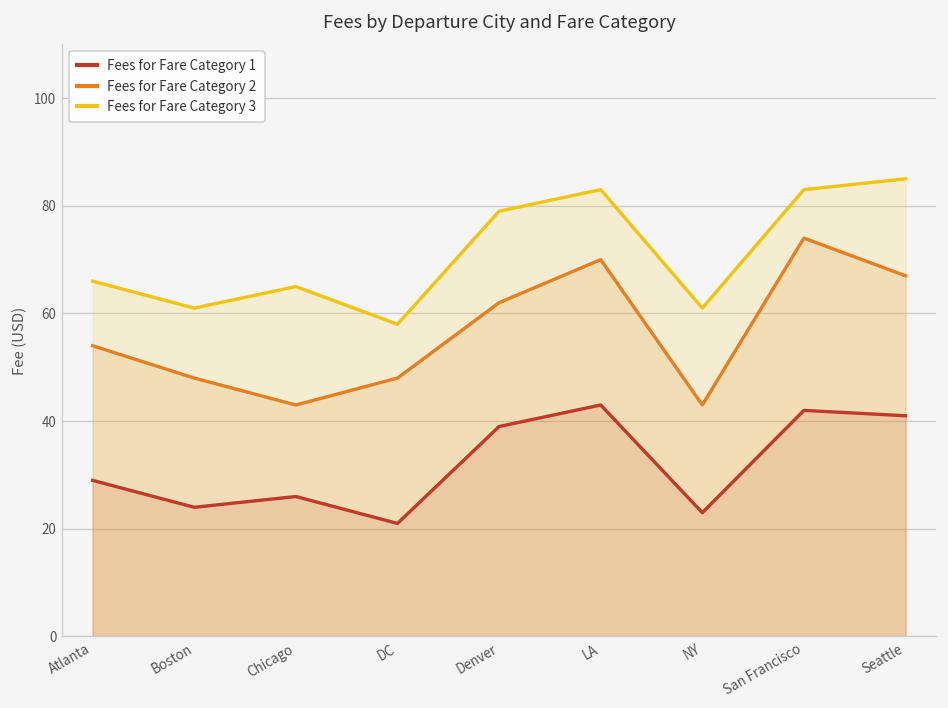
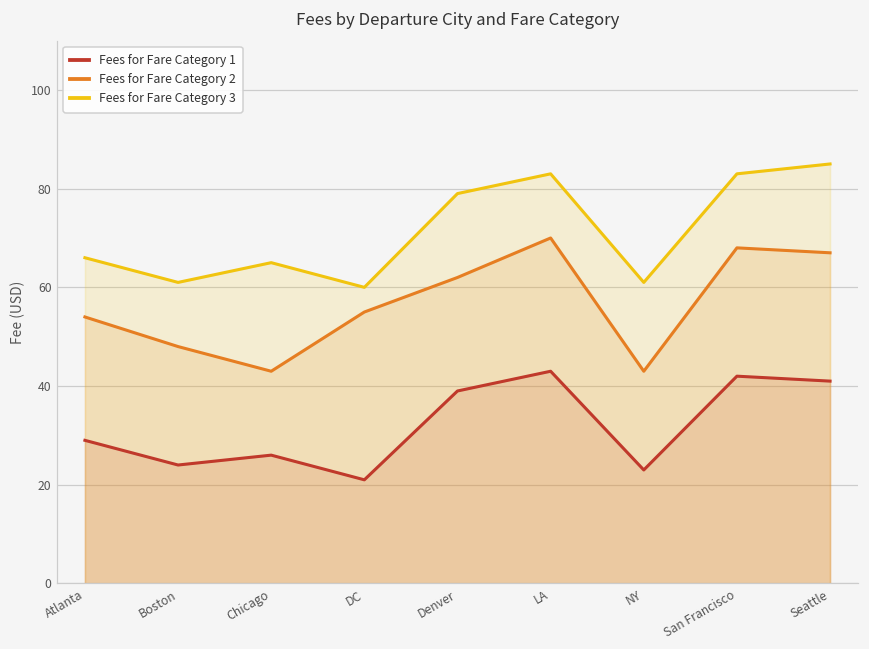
  {
    "Fees for Fare Category 1": {
      "Atlanta": 29,
      "Boston": 24,
      "Chicago": 26,
      "DC": 21,
      "Denver": 39,
      "LA": 43,
      "NY": 23,
      "San Francisco": 42,
      "Seattle": 41
    },
    "Fees for Fare Category 2": {
      "Atlanta": 54,
      "Boston": 48,
      "Chicago": 43,
-     "DC": 48,
+     "DC": 55,
      "Denver": 62,
      "LA": 70,
      "NY": 43,
-     "San Francisco": 74,
+     "San Francisco": 68,
      "Seattle": 67
    },
    "Fees for Fare Category 3": {
      "Atlanta": 66,
      "Boston": 61,
      "Chicago": 65,
-     "DC": 58,
+     "DC": 60,
      "Denver": 79,
      "LA": 83,
      "NY": 61,
      "San Francisco": 83,
      "Seattle": 85
    }
  }
